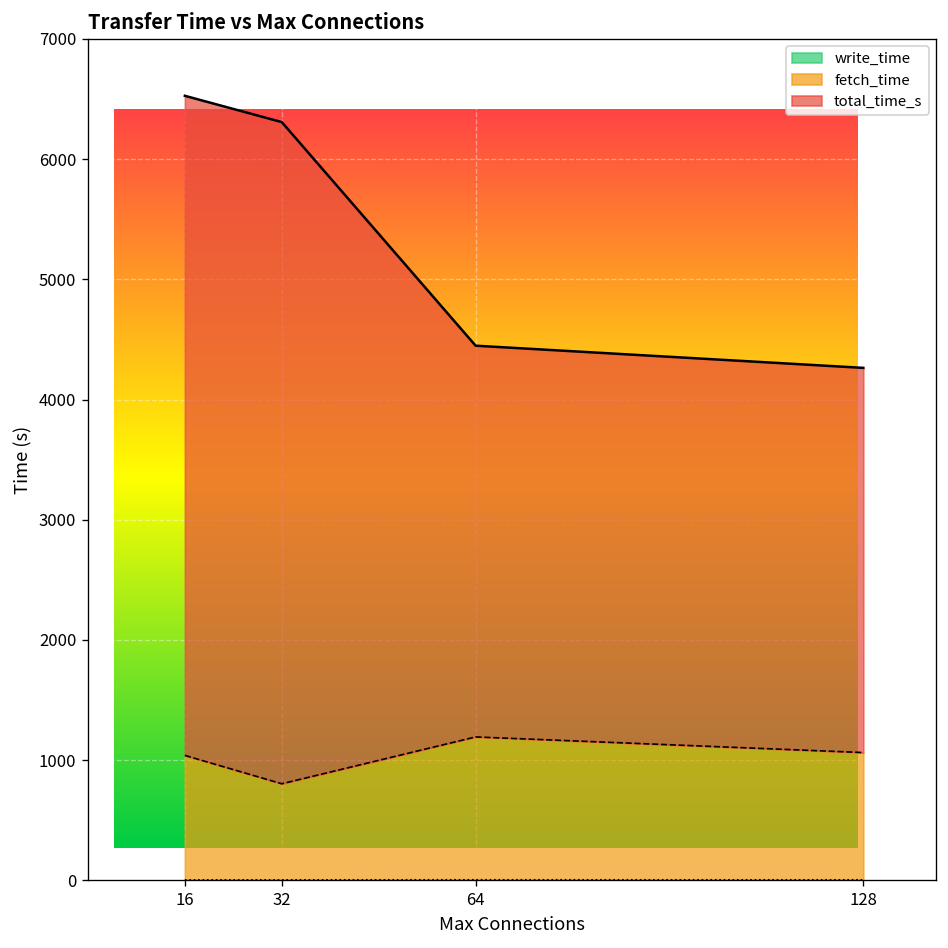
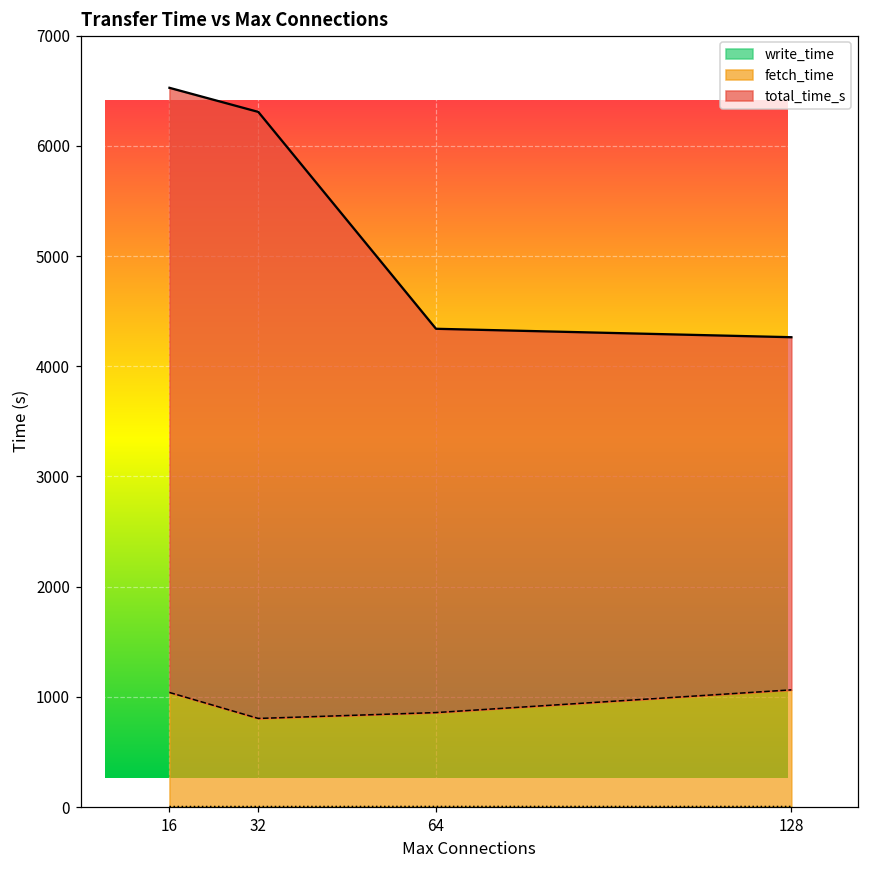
  {
    "total_time_s": {
      "16": 6530,
      "32": 6310,
-     "64": 4450,
+     "64": 4340,
      "128": 4260
    },
    "fetch_time": {
      "32": 800,
-     "64": 1190,
+     "64": 850,
      "128": 1060
    },
    "write_time": {
      "16": 10,
      "32": 10,
      "64": 10,
      "128": 10
    }
  }
